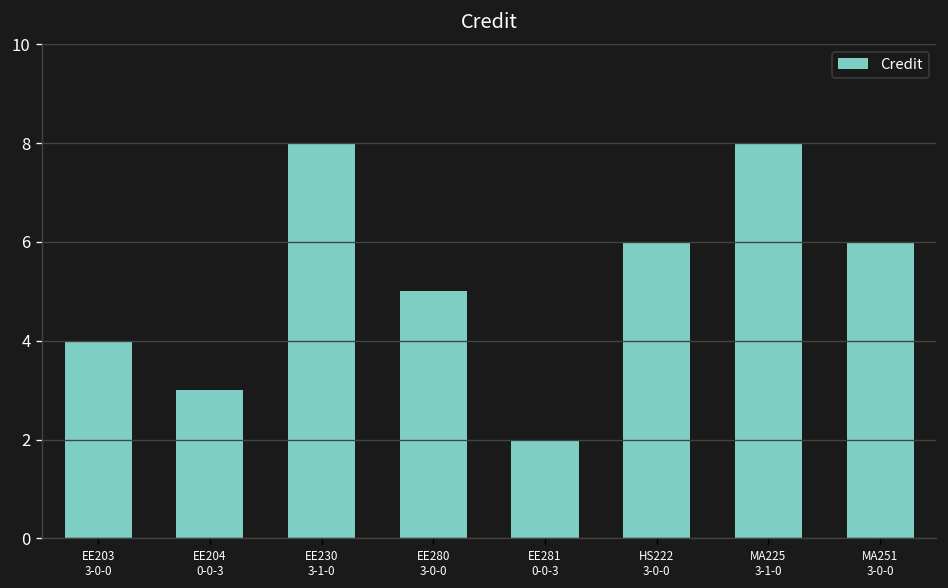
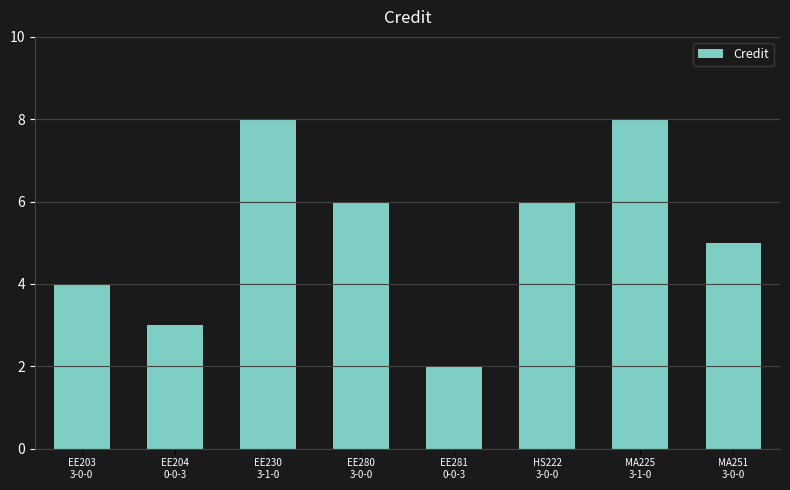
  {
    "EE203 3-0-0": 4,
    "EE204 0-0-3": 3,
    "EE230 3-1-0": 8,
-   "EE280 3-0-0": 5,
+   "EE280 3-0-0": 6,
    "EE281 0-0-3": 2,
    "HS222 3-0-0": 6,
    "MA225 3-1-0": 8,
-   "MA251 3-0-0": 6
+   "MA251 3-0-0": 5
  }
